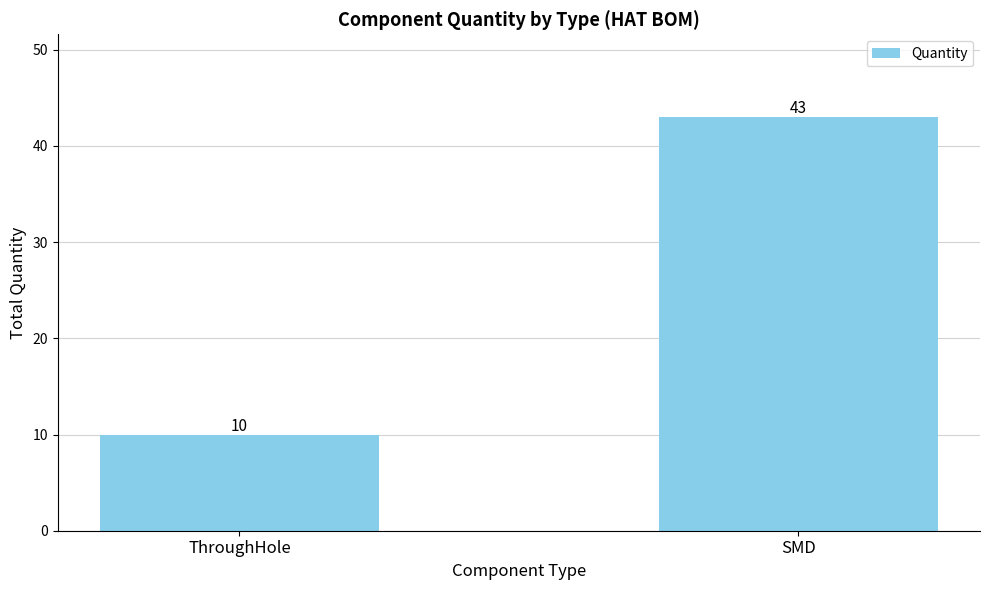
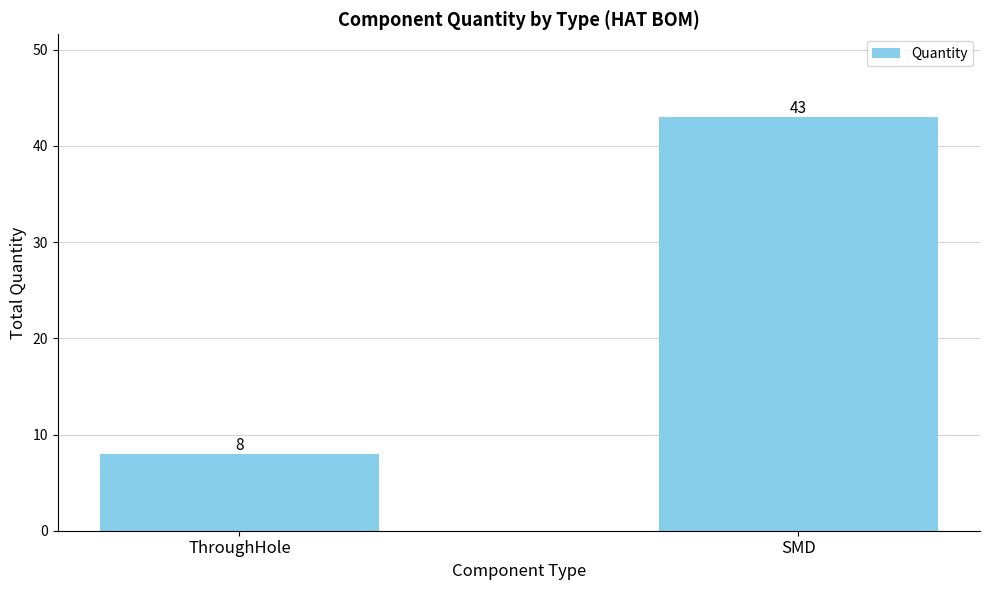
  {
-   "ThroughHole": 10,
+   "ThroughHole": 8,
    "SMD": 43
  }
